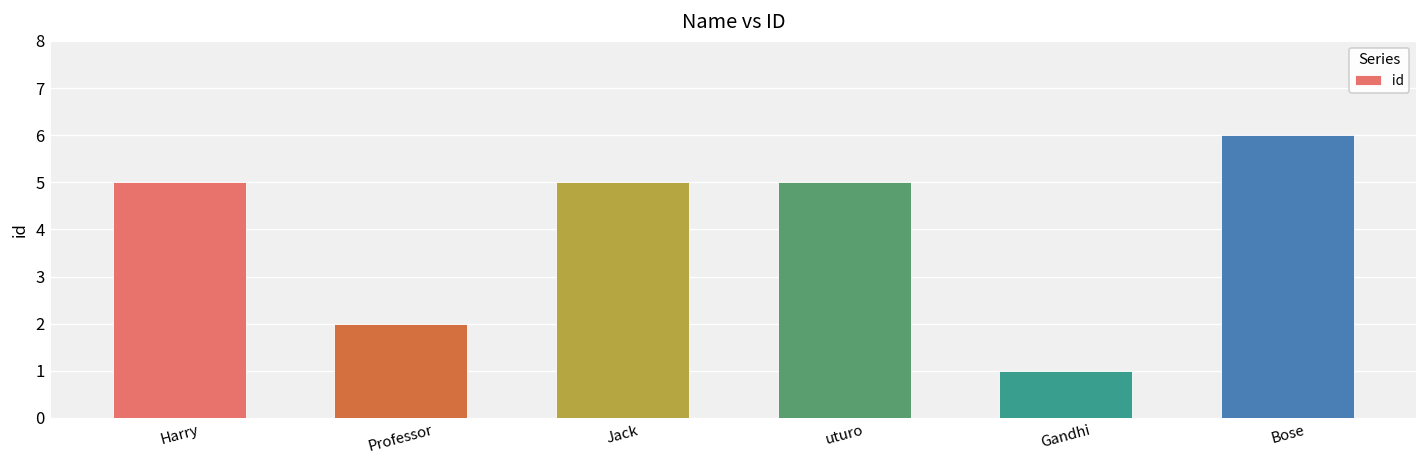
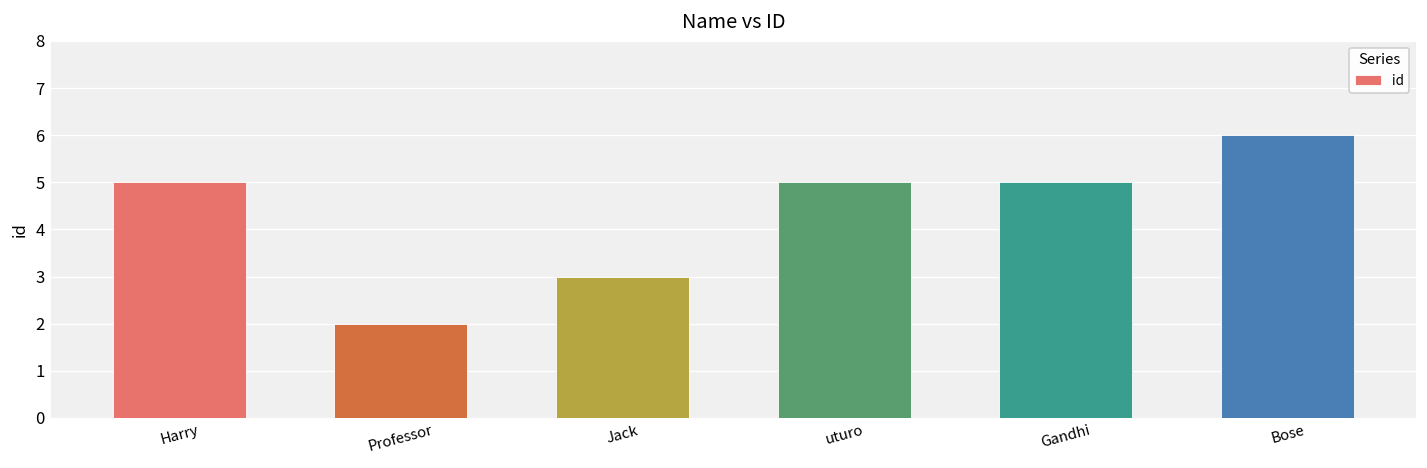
  {
    "Harry": 5,
    "Professor": 2,
-   "Jack": 5,
+   "Jack": 3,
    "uturo": 5,
-   "Gandhi": 1,
+   "Gandhi": 5,
    "Bose": 6
  }
